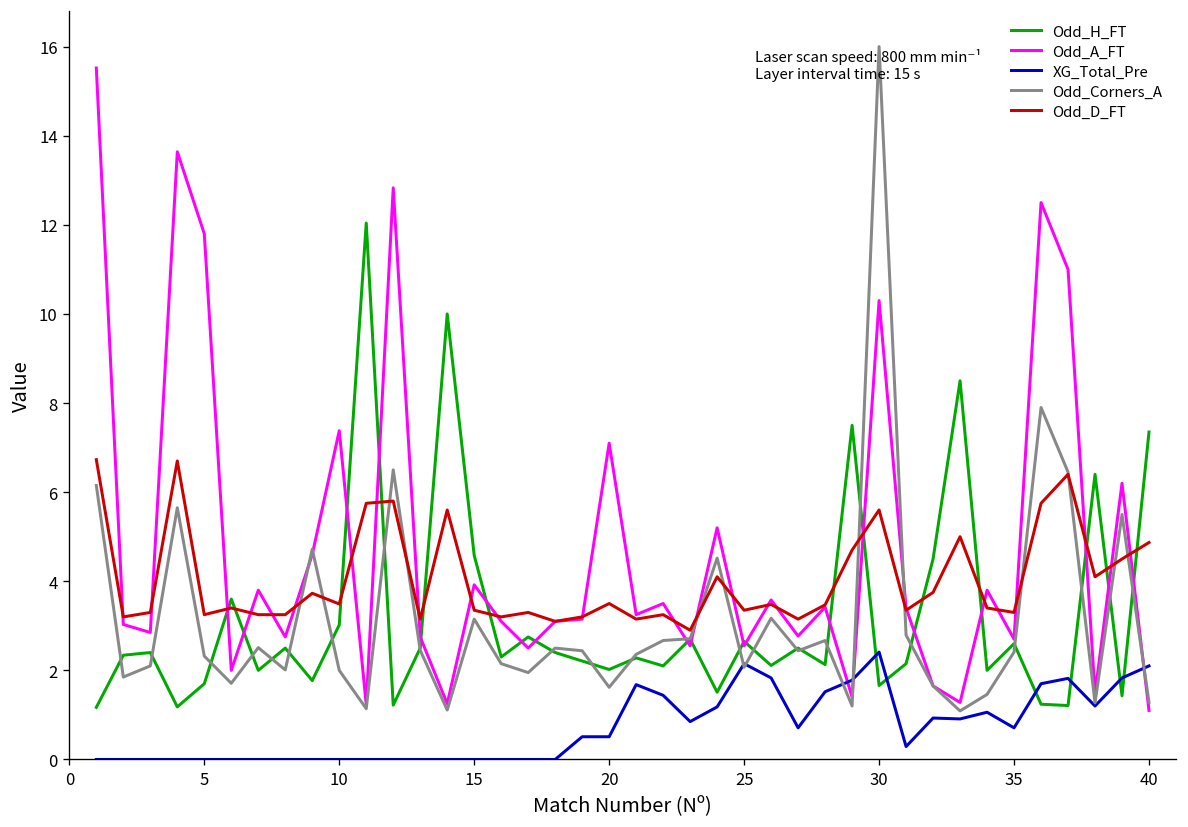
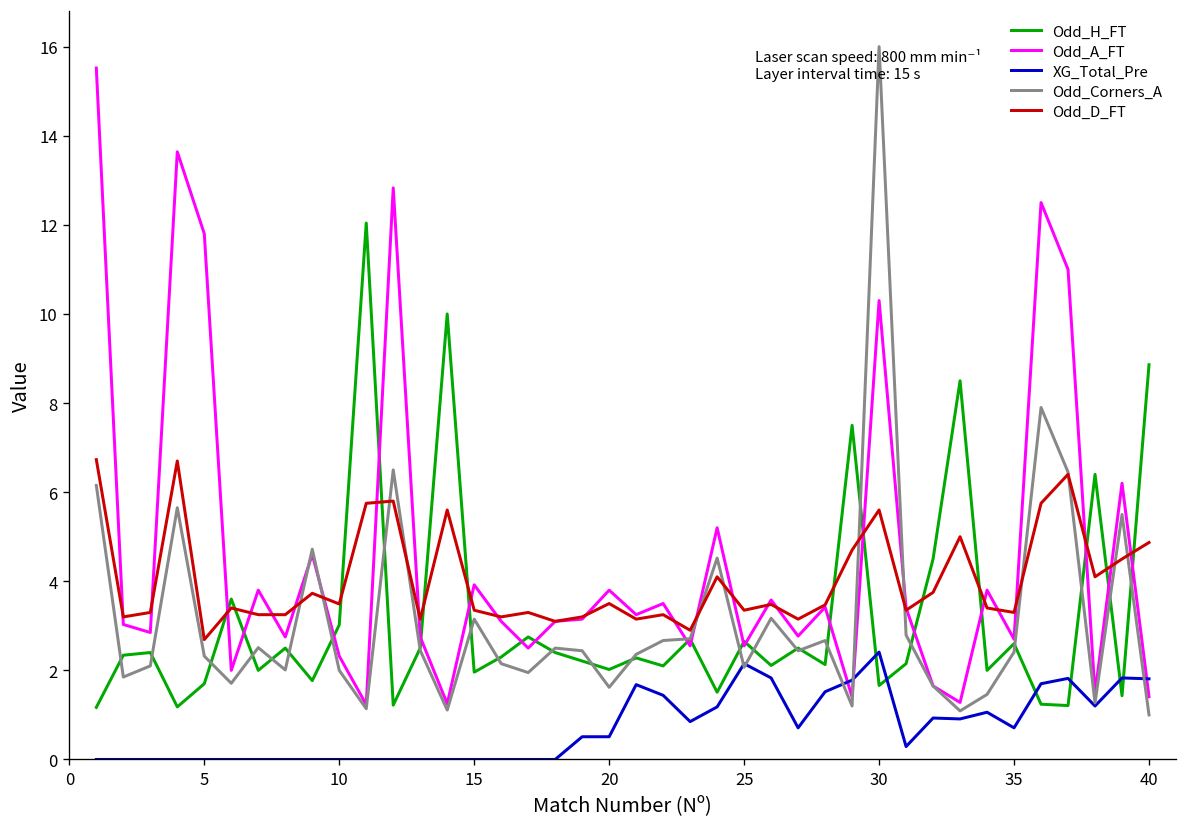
  {
    "Odd_H_FT": {
      "5": 1.7,
      "10": 3.0,
-     "15": 4.6,
+     "15": 2.0,
      "20": 2.0,
      "25": 2.7,
      "30": 1.7,
      "35": 2.6,
-     "40": 7.4
+     "40": 8.9
    },
    "Odd_A_FT": {
      "5": 11.8,
-     "10": 7.4,
+     "10": 2.3,
      "15": 3.9,
-     "20": 7.1,
+     "20": 3.8,
      "25": 2.6,
      "30": 10.3,
      "35": 2.7,
-     "40": 1.1
+     "40": 1.4
    },
    "XG_Total_Pre": {
      "5": 0.0,
      "10": 0.0,
      "15": 0.0,
      "20": 0.5,
      "25": 2.2,
      "30": 2.4,
      "35": 0.7,
-     "40": 2.1
+     "40": 1.8
    },
    "Odd_Corners_A": {
      "5": 2.3,
      "10": 2.0,
      "15": 3.2,
      "20": 1.6,
      "25": 2.1,
      "35": 2.4,
-     "40": 1.3
+     "40": 1.0
    },
    "Odd_D_FT": {
-     "5": 3.3,
+     "5": 2.7,
      "10": 3.5,
      "15": 3.4,
      "20": 3.5,
      "25": 3.4,
      "30": 5.6,
      "35": 3.3,
      "40": 4.9
    }
  }
